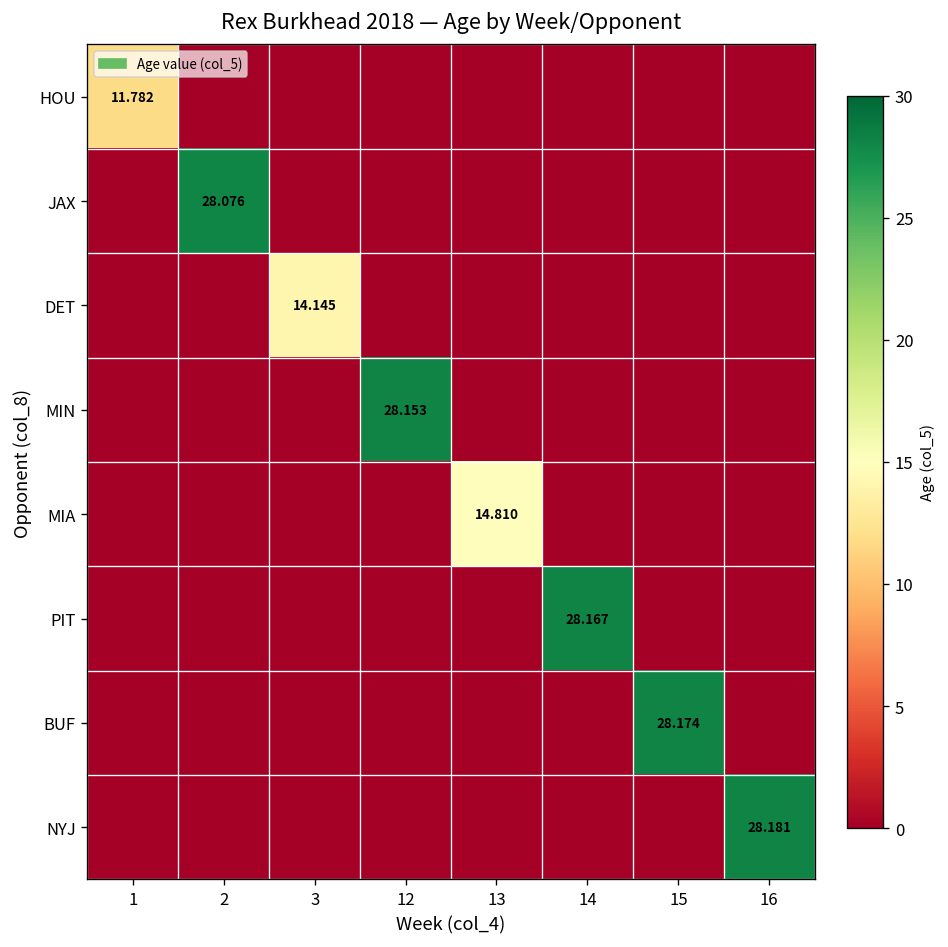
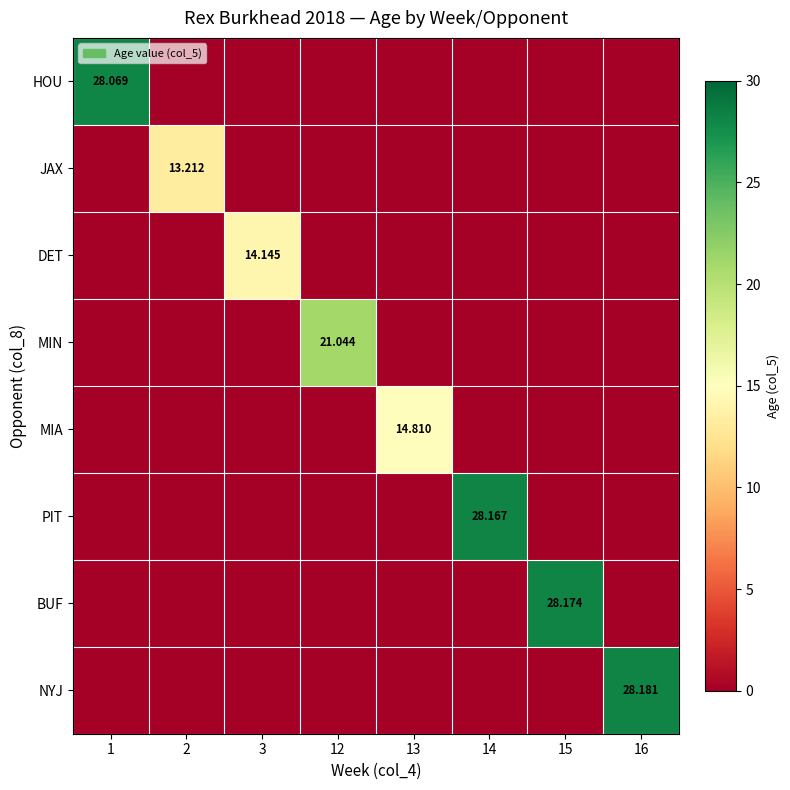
  {
    "HOU": {
-     "1": 11.782
+     "1": 28.069
    },
    "JAX": {
-     "2": 28.076
+     "2": 13.212
    },
    "DET": {
      "3": 14.145
    },
    "MIN": {
-     "12": 28.153
+     "12": 21.044
    },
    "MIA": {
      "13": 14.810
    },
    "PIT": {
      "14": 28.167
    },
    "BUF": {
      "15": 28.174
    },
    "NYJ": {
      "16": 28.181
    }
  }
